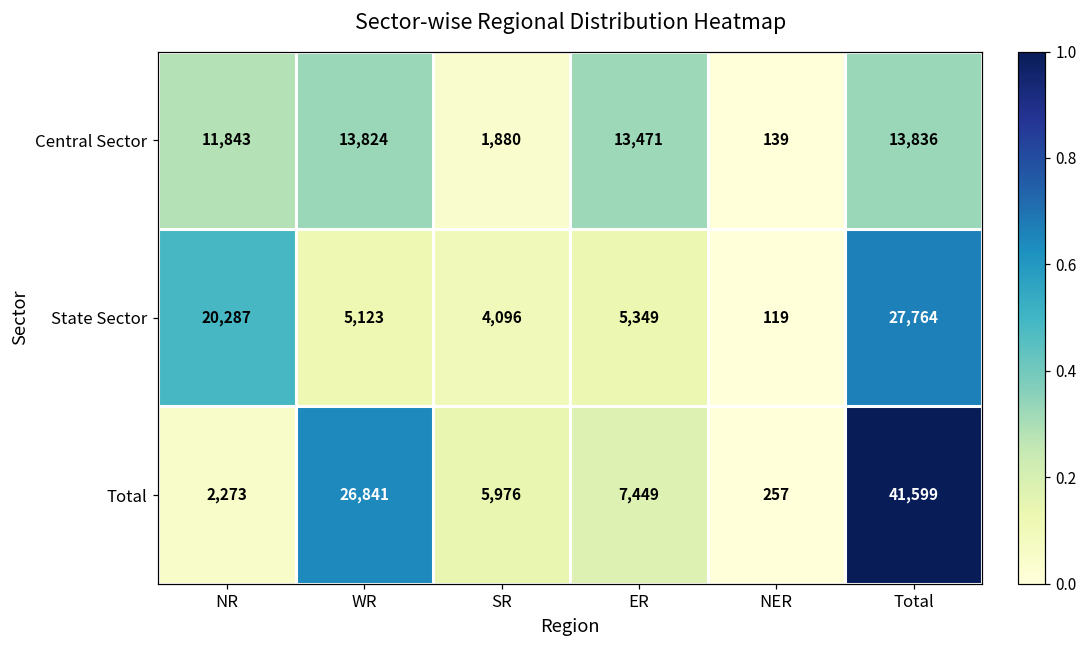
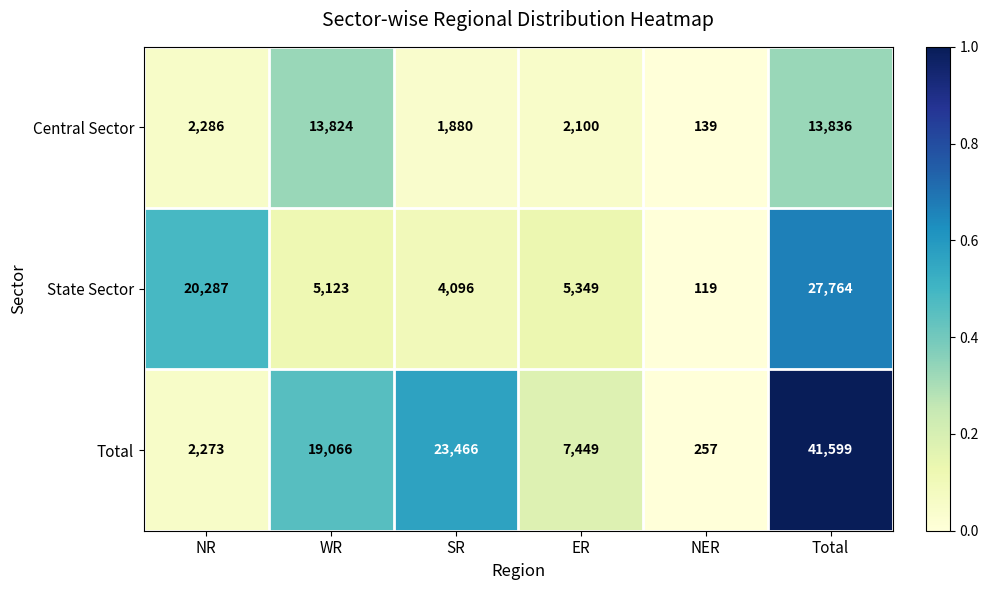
  {
    "Central Sector": {
-     "NR": "11,843",
+     "NR": "2,286",
      "WR": "13,824",
      "SR": "1,880",
-     "ER": "13,471",
+     "ER": "2,100",
      "NER": "139",
      "Total": "13,836"
    },
    "State Sector": {
      "NR": "20,287",
      "WR": "5,123",
      "SR": "4,096",
      "ER": "5,349",
      "NER": "119",
      "Total": "27,764"
    },
    "Total": {
      "NR": "2,273",
-     "WR": "26,841",
-     "SR": "5,976",
+     "WR": "19,066",
+     "SR": "23,466",
      "ER": "7,449",
      "NER": "257",
      "Total": "41,599"
    }
  }
